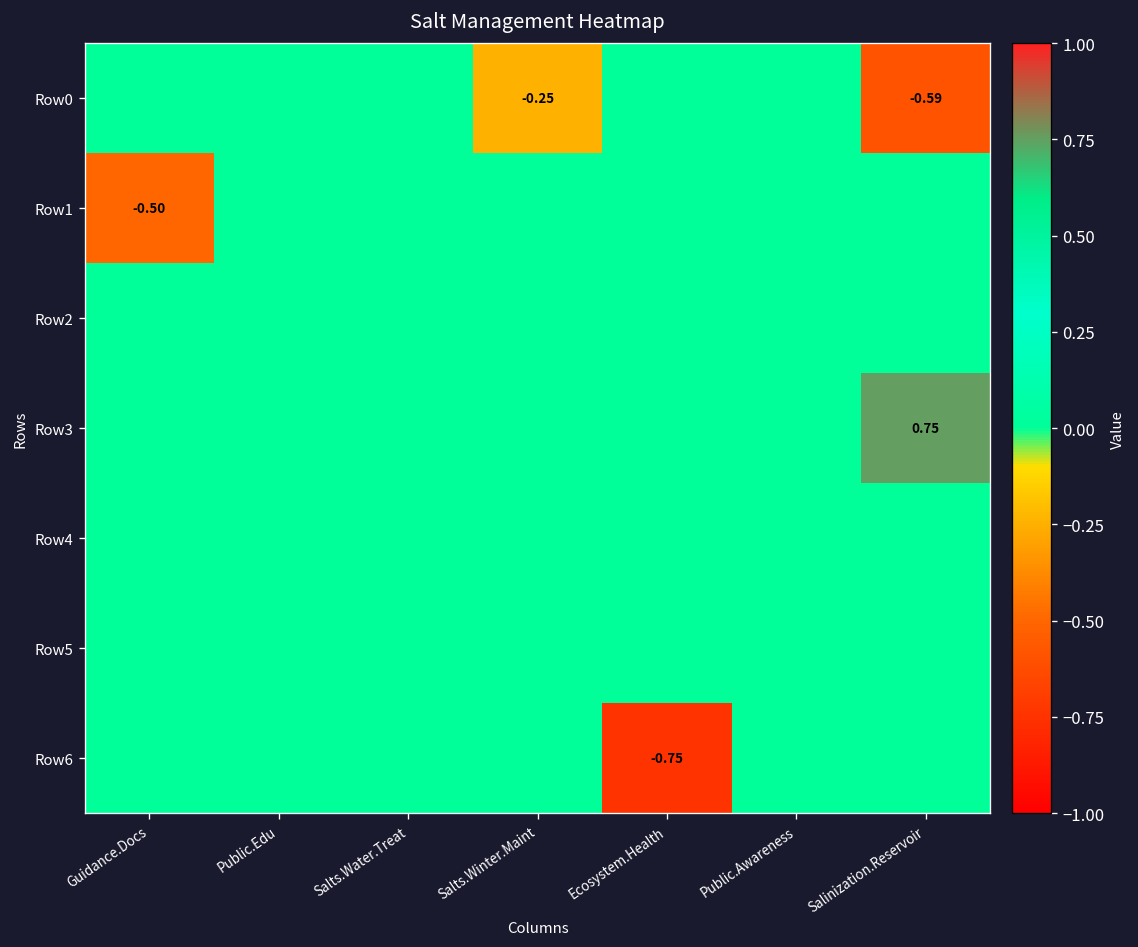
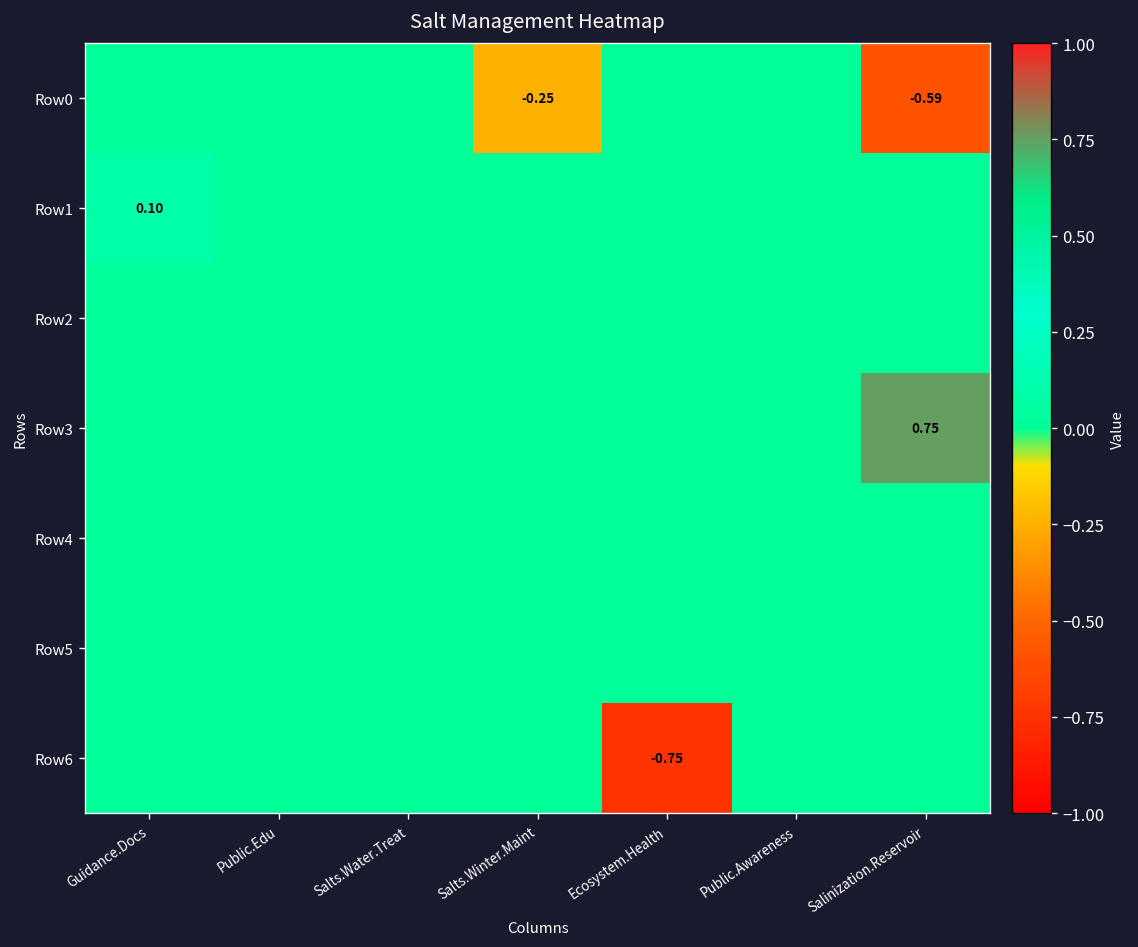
  {
    "Row0": {
      "Salts.Winter.Maint": -0.25,
      "Salinization.Reservoir": -0.59
    },
    "Row1": {
-     "Guidance.Docs": -0.50
+     "Guidance.Docs": 0.10
    },
    "Row3": {
      "Salinization.Reservoir": 0.75
    },
    "Row6": {
      "Ecosystem.Health": -0.75
    }
  }
